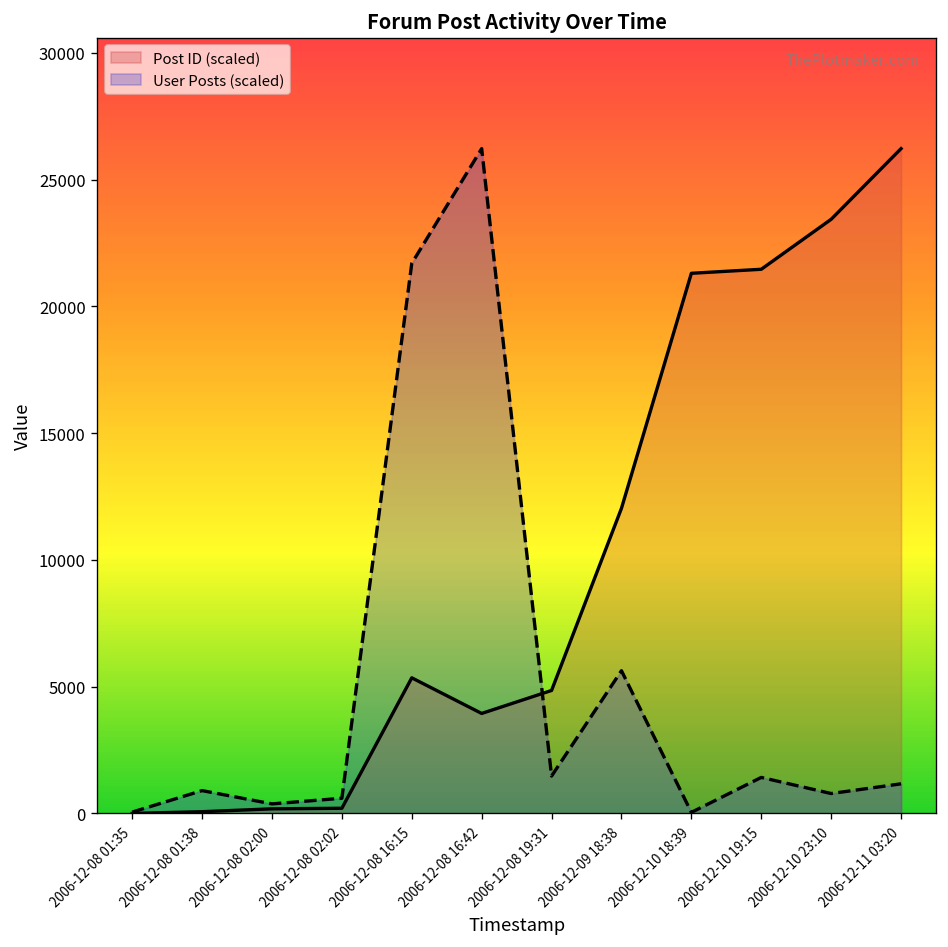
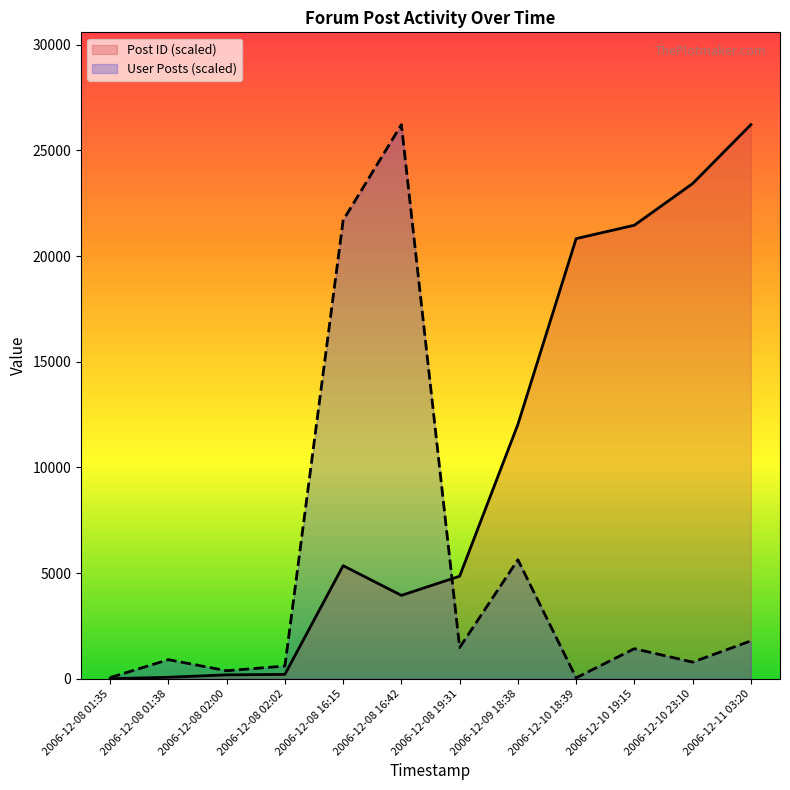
  {
    "Post ID (scaled)": {
      "2006-12-08 01:38": 100,
      "2006-12-08 02:00": 200,
      "2006-12-08 02:02": 200,
      "2006-12-08 16:15": 5300,
      "2006-12-08 16:42": 3900,
      "2006-12-08 19:31": 4800,
      "2006-12-09 18:38": 12000,
-     "2006-12-10 18:39": 21300,
+     "2006-12-10 18:39": 20800,
      "2006-12-10 19:15": 21500,
      "2006-12-10 23:10": 23400,
      "2006-12-11 03:20": 26200
    },
    "User Posts (scaled)": {
      "2006-12-08 01:38": 900,
      "2006-12-08 02:00": 400,
      "2006-12-08 02:02": 600,
      "2006-12-08 16:15": 21700,
      "2006-12-08 16:42": 26200,
      "2006-12-08 19:31": 1500,
      "2006-12-09 18:38": 5600,
      "2006-12-10 18:39": 0,
      "2006-12-10 19:15": 1400,
      "2006-12-10 23:10": 800,
-     "2006-12-11 03:20": 1200
+     "2006-12-11 03:20": 1800
    }
  }
